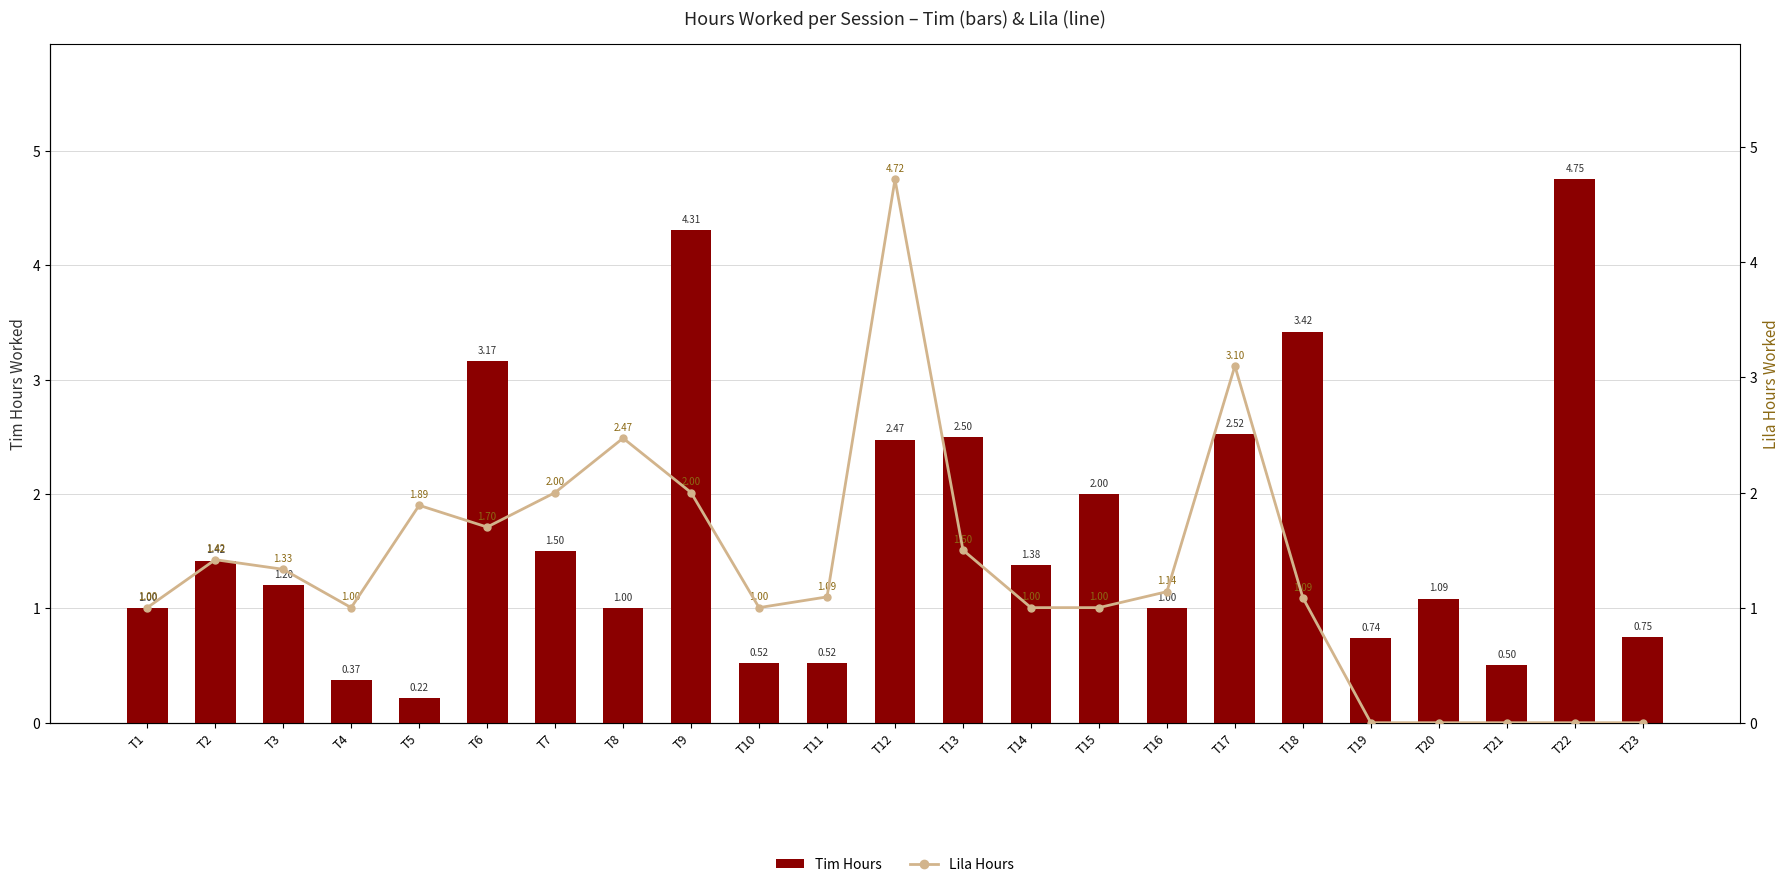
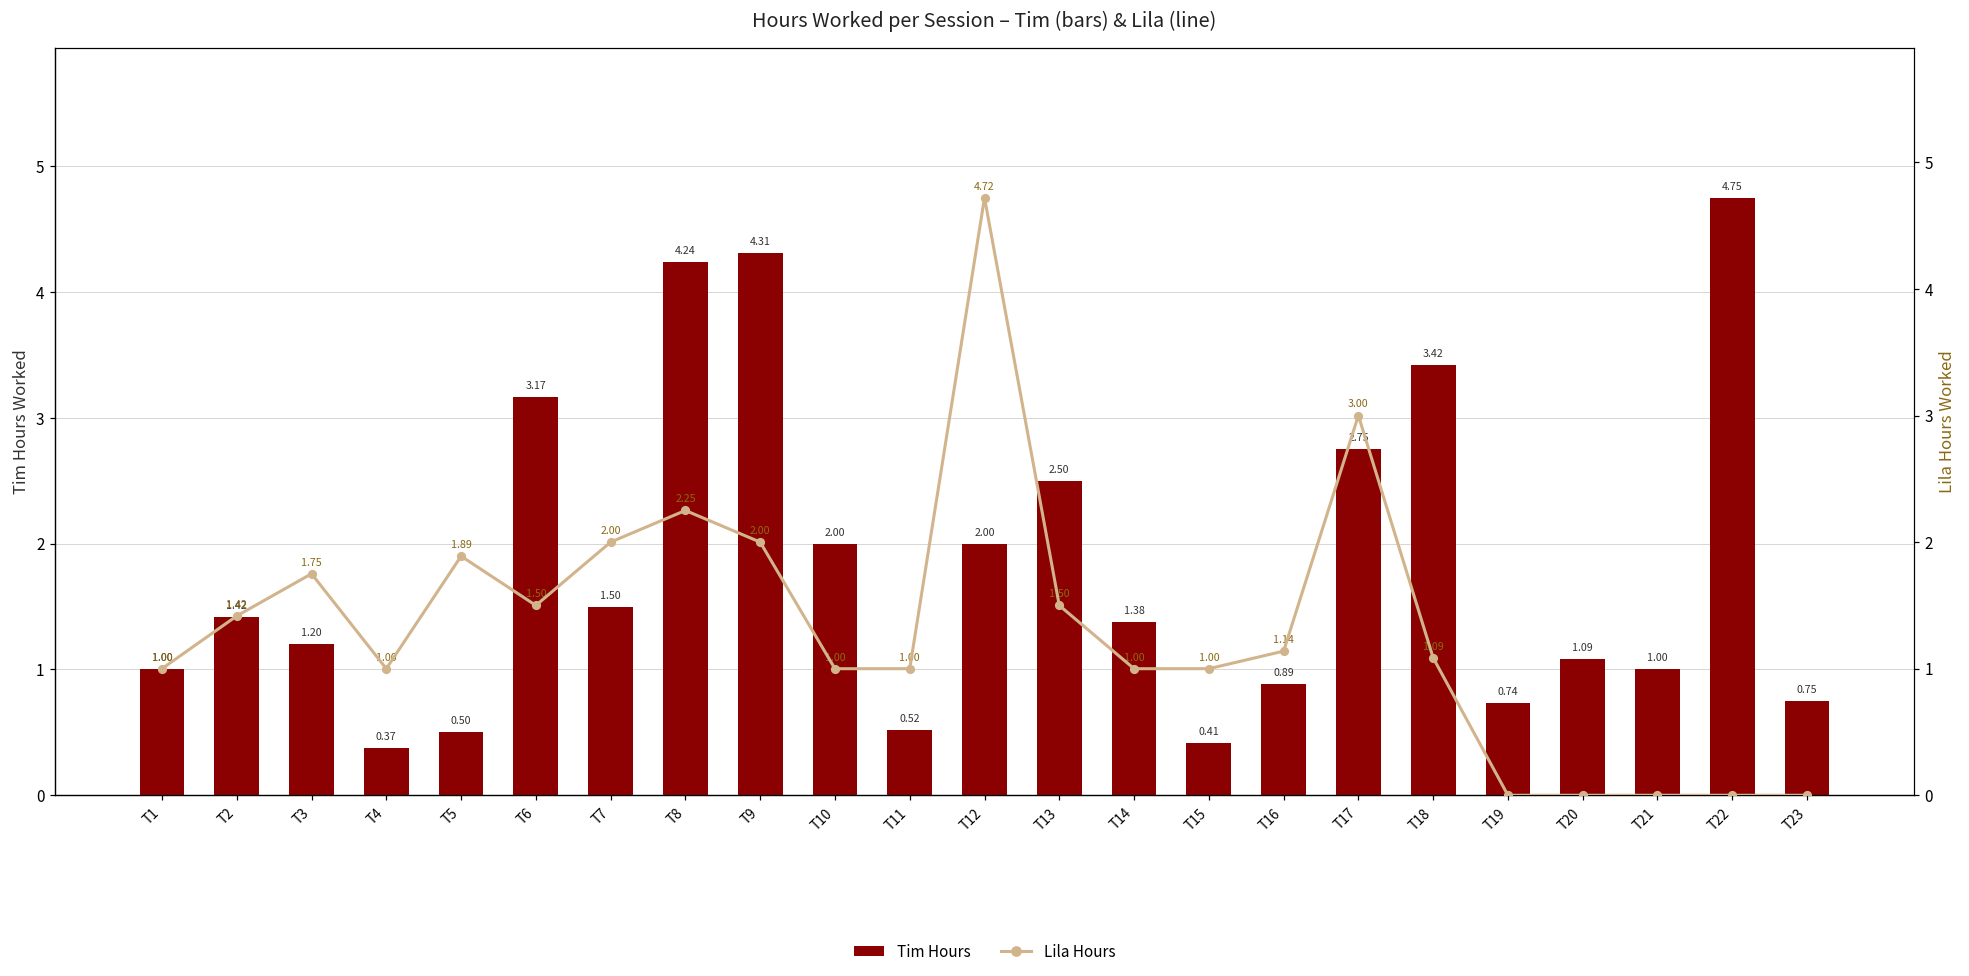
  {
    "Tim Hours": {
      "T3": 1.20,
      "T4": 0.37,
-     "T5": 0.22,
+     "T5": 0.50,
      "T6": 3.17,
      "T7": 1.50,
-     "T8": 1.00,
+     "T8": 4.24,
      "T9": 4.31,
-     "T10": 0.52,
+     "T10": 2.00,
      "T11": 0.52,
-     "T12": 2.47,
+     "T12": 2.00,
      "T13": 2.50,
      "T14": 1.38,
-     "T15": 2.00,
-     "T16": 1.00,
-     "T17": 2.52,
+     "T15": 0.41,
+     "T16": 0.89,
+     "T17": 2.75,
      "T18": 3.42,
      "T19": 0.74,
      "T20": 1.09,
-     "T21": 0.50,
+     "T21": 1.00,
      "T22": 4.75,
      "T23": 0.75
    },
    "Lila Hours": {
-     "T3": 1.33,
+     "T3": 1.75,
      "T4": 1.00,
      "T5": 1.89,
-     "T6": 1.70,
+     "T6": 1.50,
      "T7": 2.00,
-     "T8": 2.47,
+     "T8": 2.25,
      "T9": 2.00,
      "T10": 1.00,
-     "T11": 1.09,
+     "T11": 1.00,
      "T12": 4.72,
      "T13": 1.50,
      "T14": 1.00,
      "T15": 1.00,
      "T16": 1.14,
-     "T17": 3.10,
+     "T17": 3.00,
      "T18": 1.09
    }
  }
